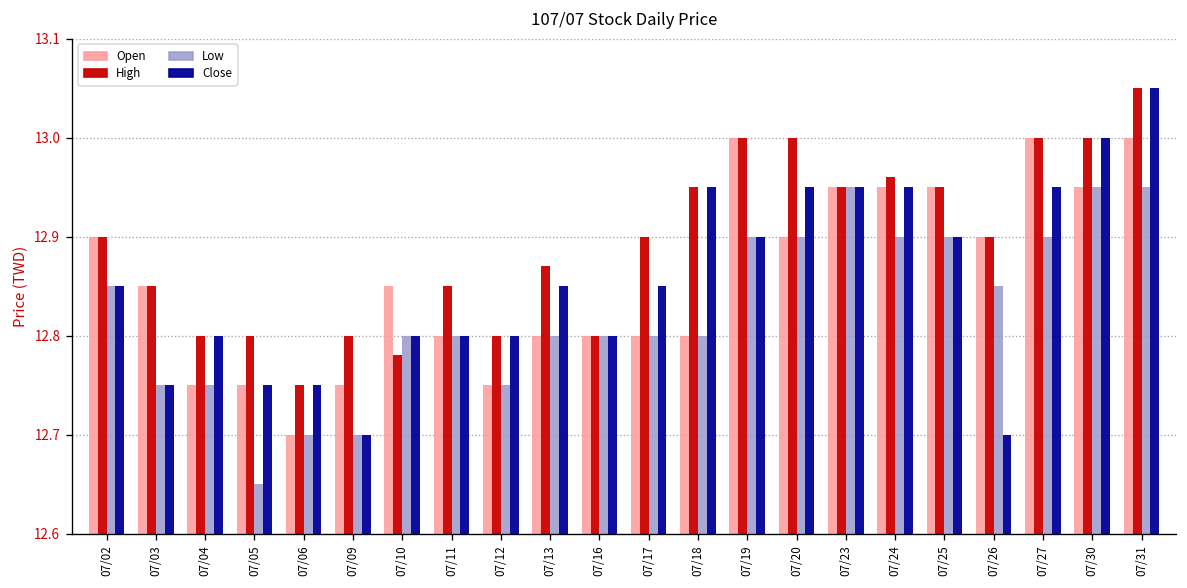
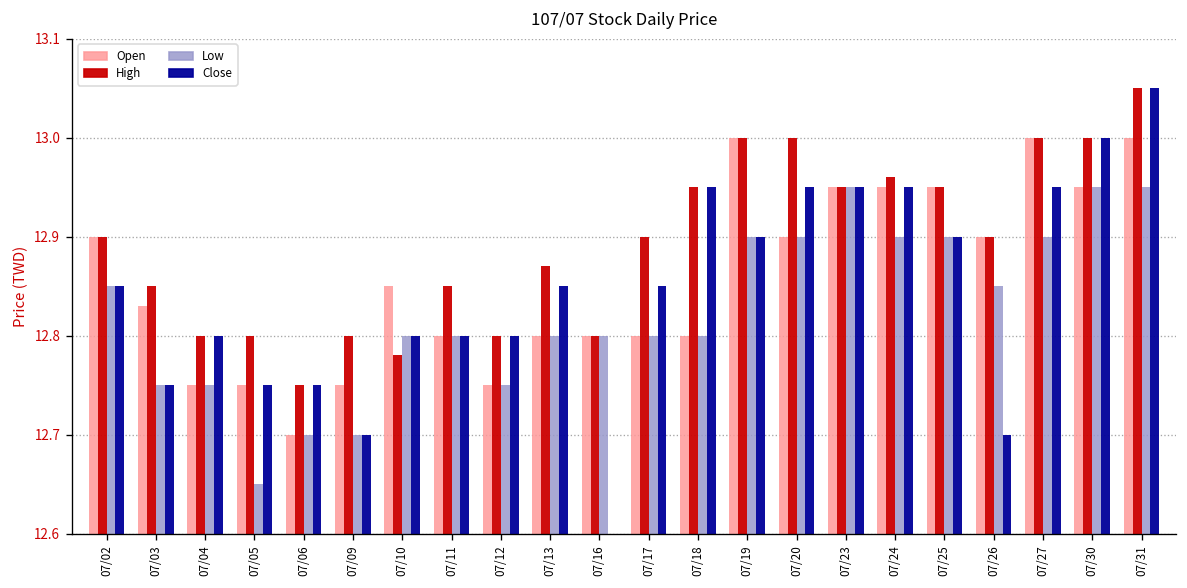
  {
    "Open": {
      "07/02": 12.90,
-     "07/03": 12.85,
+     "07/03": 12.83,
      "07/04": 12.75,
      "07/05": 12.75,
      "07/06": 12.70,
      "07/09": 12.75,
      "07/10": 12.85,
      "07/11": 12.80,
      "07/12": 12.75,
      "07/13": 12.80,
      "07/16": 12.80,
      "07/17": 12.80,
      "07/18": 12.80,
      "07/19": 13.00,
      "07/20": 12.90,
      "07/23": 12.95,
      "07/24": 12.95,
      "07/25": 12.95,
      "07/26": 12.90,
      "07/27": 13.00,
      "07/30": 12.95,
      "07/31": 13.00
    },
    "High": {
      "07/02": 12.90,
      "07/03": 12.85,
      "07/04": 12.80,
      "07/05": 12.80,
      "07/06": 12.75,
      "07/09": 12.80,
      "07/10": 12.78,
      "07/11": 12.85,
      "07/12": 12.80,
      "07/13": 12.87,
      "07/16": 12.80,
      "07/17": 12.90,
      "07/18": 12.95,
      "07/19": 13.00,
      "07/20": 13.00,
      "07/23": 12.95,
      "07/24": 12.96,
      "07/25": 12.95,
      "07/26": 12.90,
      "07/27": 13.00,
      "07/30": 13.00,
      "07/31": 13.05
    },
    "Low": {
      "07/02": 12.85,
      "07/03": 12.75,
      "07/04": 12.75,
      "07/05": 12.65,
      "07/06": 12.70,
      "07/09": 12.70,
      "07/10": 12.80,
      "07/11": 12.80,
      "07/12": 12.75,
      "07/13": 12.80,
      "07/16": 12.80,
      "07/17": 12.80,
      "07/18": 12.80,
      "07/19": 12.90,
      "07/20": 12.90,
      "07/23": 12.95,
      "07/24": 12.90,
      "07/25": 12.90,
      "07/26": 12.85,
      "07/27": 12.90,
      "07/30": 12.95,
      "07/31": 12.95
    },
    "Close": {
      "07/02": 12.85,
      "07/03": 12.75,
      "07/04": 12.8,
      "07/05": 12.75,
      "07/06": 12.75,
      "07/09": 12.7,
      "07/10": 12.8,
      "07/11": 12.8,
      "07/12": 12.8,
      "07/13": 12.85,
-     "07/16": 12.8,
+     "07/16": 12.6,
      "07/17": 12.85,
      "07/18": 12.95,
      "07/19": 12.9,
      "07/20": 12.95,
      "07/23": 12.95,
      "07/24": 12.95,
      "07/25": 12.9,
      "07/26": 12.7,
      "07/27": 12.95,
      "07/30": 13.0,
      "07/31": 13.05
    }
  }
